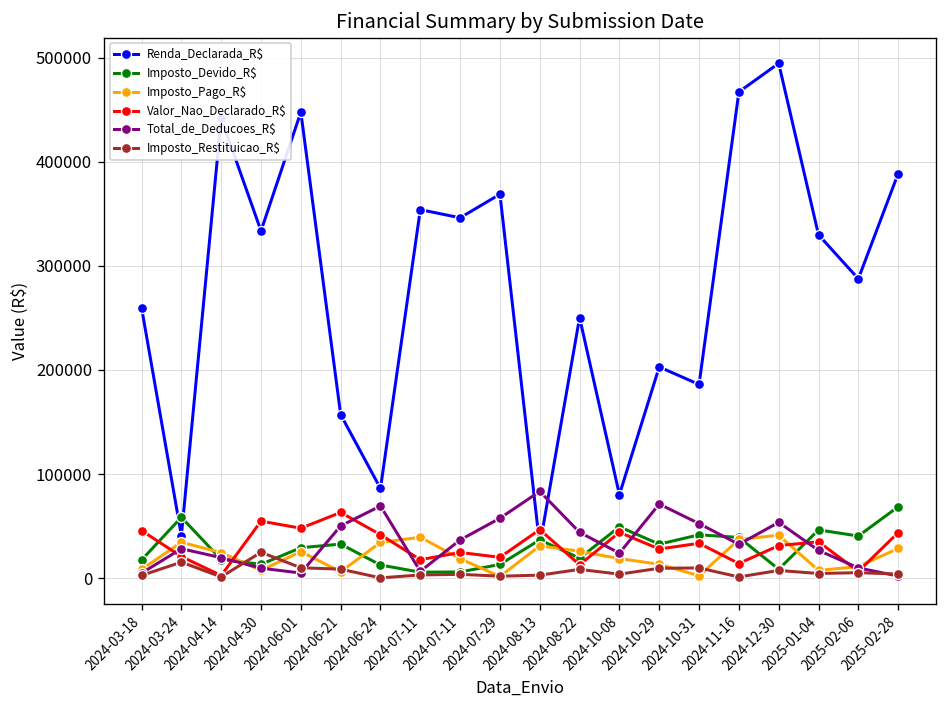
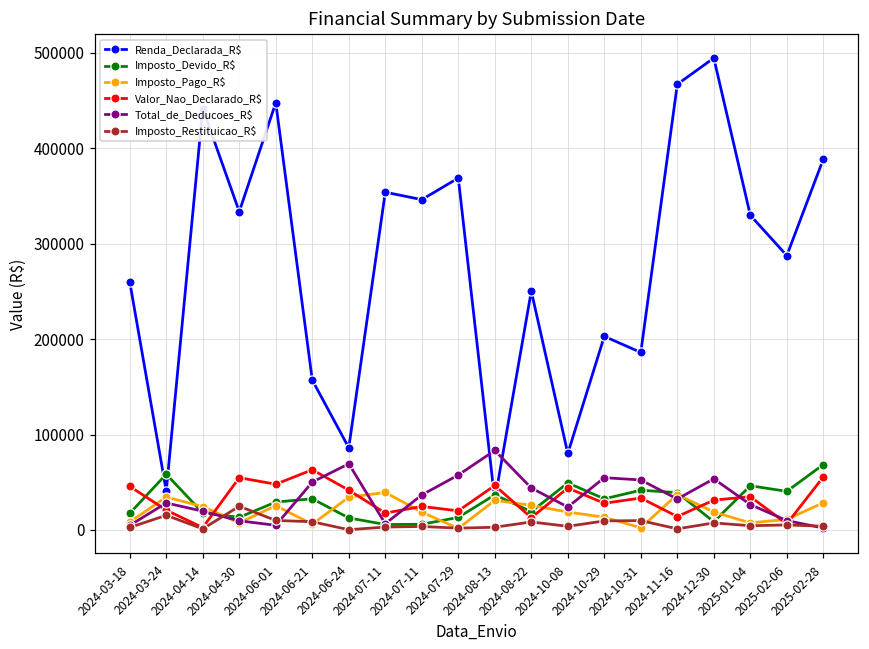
  {
    "Renda_Declarada_R$": {
      "2024-03-18": 260000,
      "2024-03-24": 40000,
      "2024-04-30": 330000,
      "2024-06-01": 450000,
      "2024-06-21": 160000,
      "2024-06-24": 90000,
      "2024-07-29": 370000,
      "2024-08-22": 250000,
      "2024-10-08": 80000,
      "2024-10-29": 200000,
      "2024-10-31": 190000,
      "2024-11-16": 470000,
      "2024-12-30": 490000,
      "2025-01-04": 330000,
      "2025-02-06": 290000,
      "2025-02-28": 390000
    },
    "Imposto_Devido_R$": {
      "2024-03-18": 20000,
      "2024-03-24": 60000,
      "2024-04-30": 10000,
      "2024-06-01": 30000,
      "2024-06-21": 30000,
      "2024-06-24": 10000,
      "2024-07-29": 10000,
      "2024-08-13": 40000,
      "2024-08-22": 20000,
      "2024-10-08": 50000,
      "2024-10-29": 30000,
      "2024-10-31": 40000,
      "2025-01-04": 50000,
      "2025-02-06": 40000,
      "2025-02-28": 70000
    },
    "Imposto_Pago_R$": {
      "2024-03-18": 10000,
      "2024-03-24": 30000,
      "2024-04-14": 20000,
      "2024-06-01": 30000,
      "2024-06-24": 30000,
      "2024-08-22": 30000,
      "2024-10-08": 20000,
      "2024-10-29": 10000,
      "2024-10-31": 0,
-     "2024-12-30": 40000,
+     "2024-12-30": 20000,
      "2025-02-28": 30000
    },
    "Valor_Nao_Declarado_R$": {
      "2024-03-18": 50000,
      "2024-03-24": 20000,
      "2024-04-30": 50000,
      "2024-06-01": 50000,
      "2024-06-21": 60000,
      "2024-06-24": 40000,
      "2024-07-29": 20000,
      "2024-08-13": 50000,
      "2024-08-22": 10000,
      "2024-10-08": 40000,
      "2024-10-29": 30000,
      "2024-10-31": 30000,
      "2024-11-16": 10000,
      "2024-12-30": 30000,
      "2025-01-04": 30000,
-     "2025-02-28": 40000
+     "2025-02-28": 60000
    },
    "Total_de_Deducoes_R$": {
      "2024-03-24": 30000,
      "2024-06-01": 0,
      "2024-06-21": 50000,
      "2024-06-24": 70000,
      "2024-07-29": 60000,
      "2024-08-13": 80000,
      "2024-08-22": 40000,
      "2024-10-08": 20000,
-     "2024-10-29": 70000,
+     "2024-10-29": 50000,
      "2024-10-31": 50000,
      "2024-11-16": 30000,
      "2024-12-30": 50000,
      "2025-01-04": 30000
    },
    "Imposto_Restituicao_R$": {
      "2024-03-24": 20000,
      "2024-04-30": 20000,
      "2024-06-01": 10000,
      "2024-06-24": 0,
      "2024-08-13": 0,
      "2024-08-22": 10000,
      "2024-10-08": 0,
      "2024-10-29": 10000,
      "2024-10-31": 10000,
      "2024-11-16": 0
    }
  }
